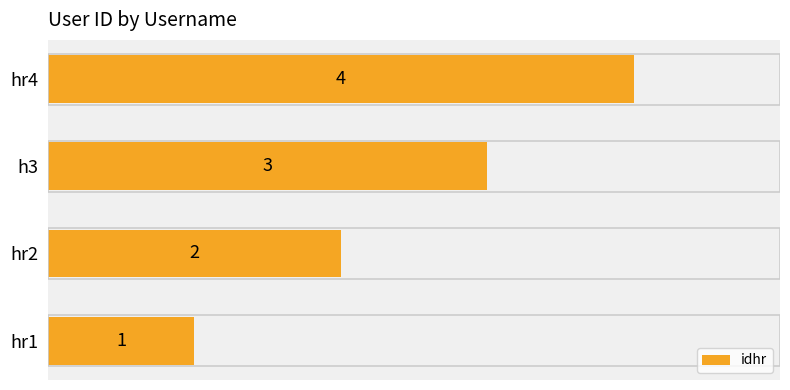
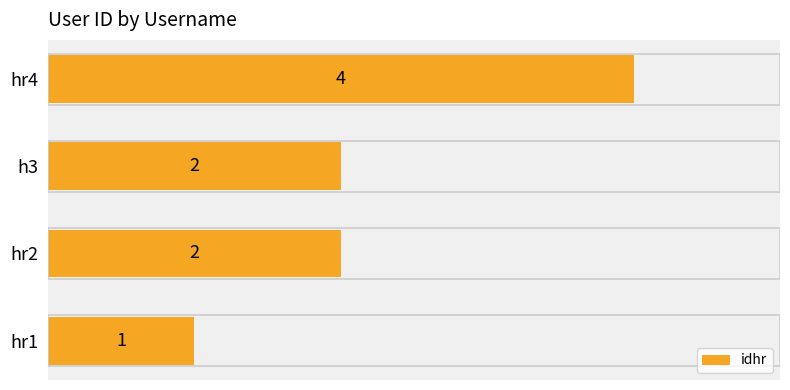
  {
    "hr4": 4,
-   "h3": 3,
+   "h3": 2,
    "hr2": 2,
    "hr1": 1
  }
